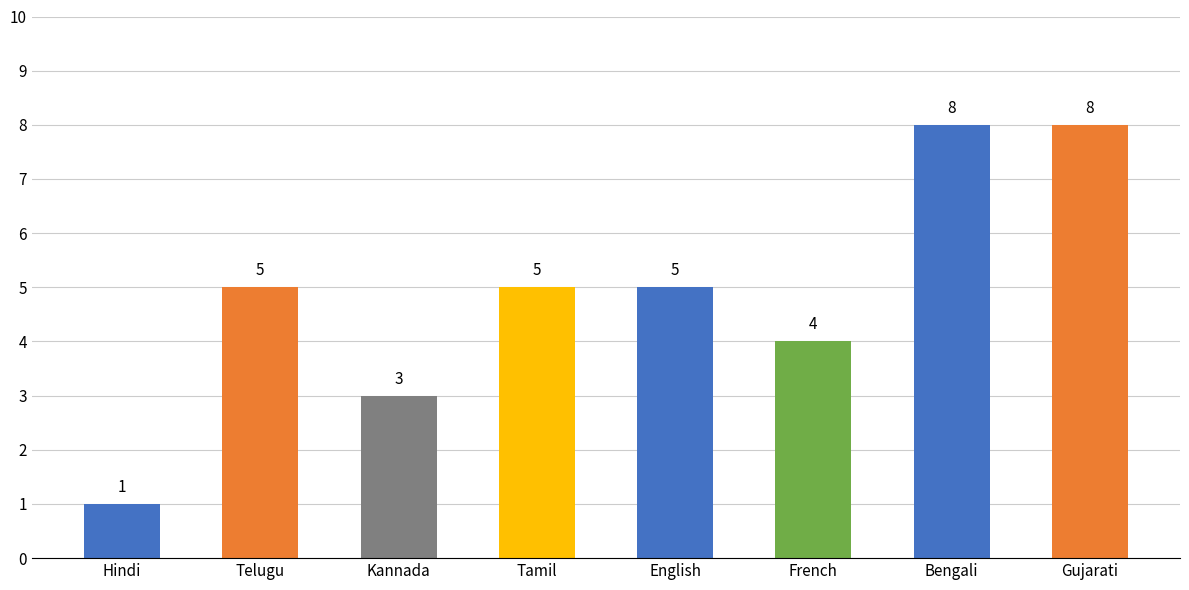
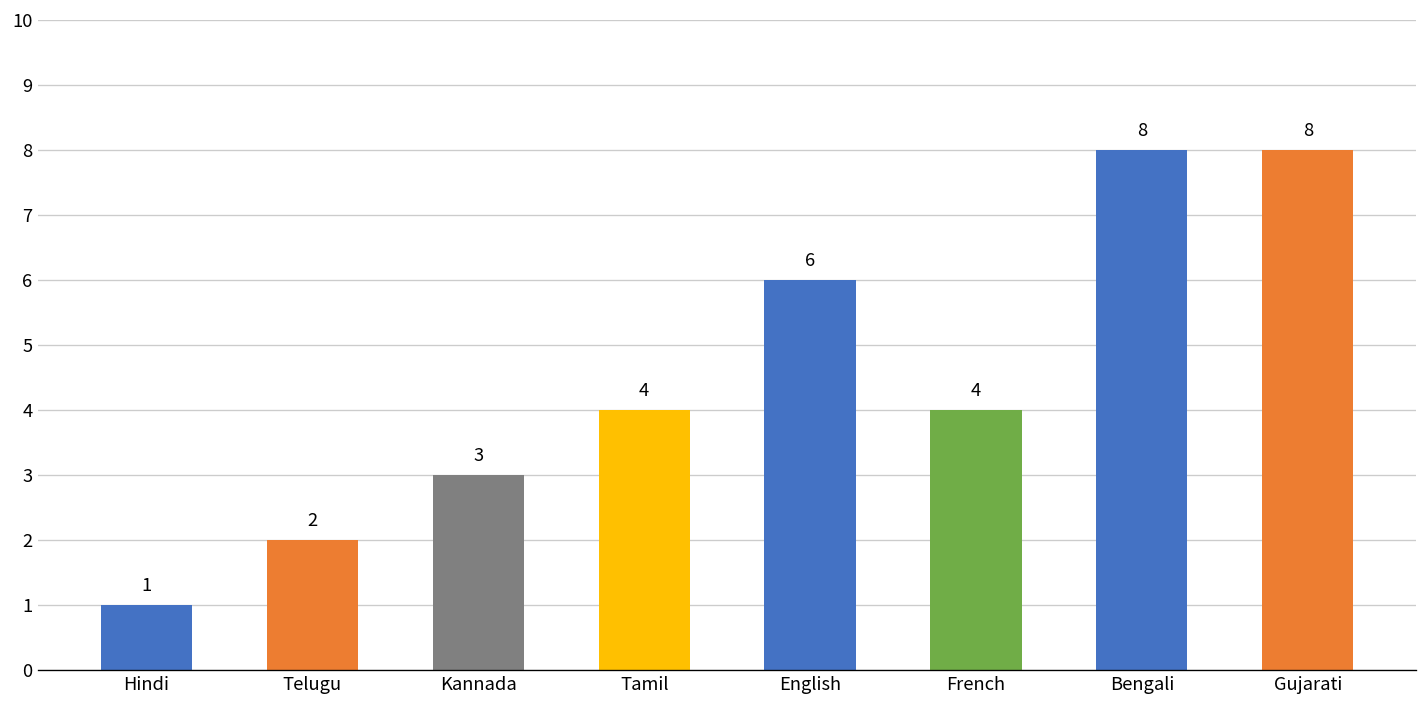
  {
    "Hindi": 1,
-   "Telugu": 5,
+   "Telugu": 2,
    "Kannada": 3,
-   "Tamil": 5,
-   "English": 5,
+   "Tamil": 4,
+   "English": 6,
    "French": 4,
    "Bengali": 8,
    "Gujarati": 8
  }
